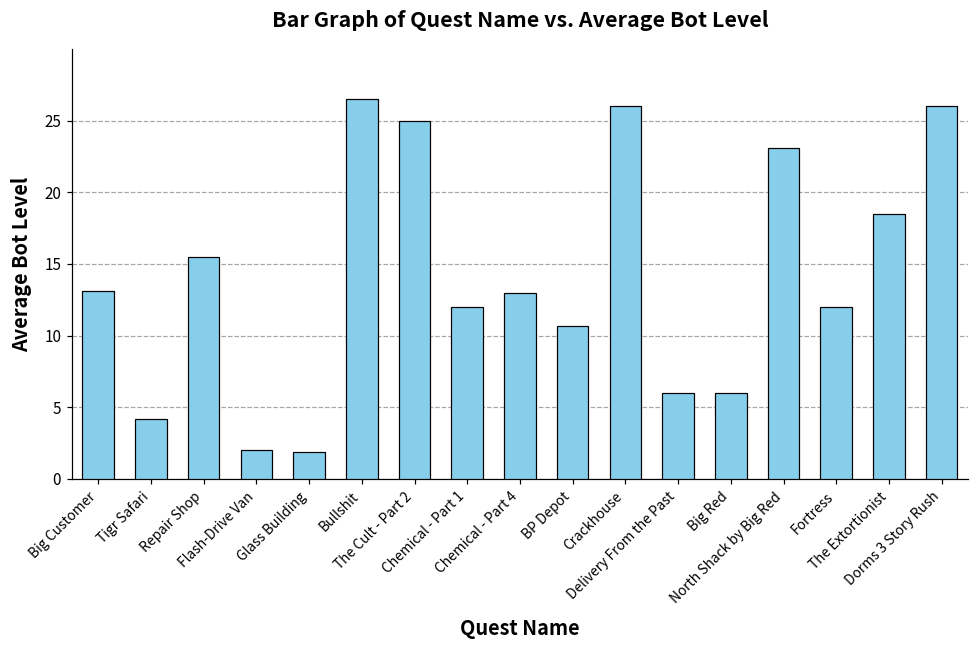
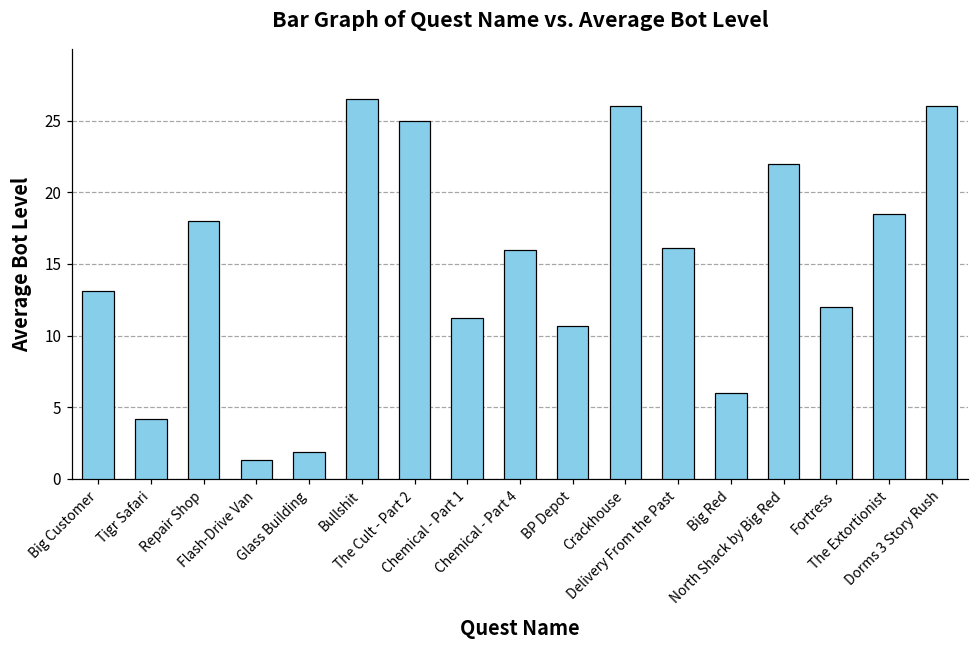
  {
    "Big Customer": 13.1,
    "Tigr Safari": 4.2,
-   "Repair Shop": 15.5,
-   "Flash-Drive Van": 2.0,
+   "Repair Shop": 18.0,
+   "Flash-Drive Van": 1.3,
    "Glass Building": 1.9,
    "Bullshit": 26.5,
    "The Cult - Part 2": 25.0,
-   "Chemical - Part 1": 12.0,
-   "Chemical - Part 4": 13,
+   "Chemical - Part 1": 11.2,
+   "Chemical - Part 4": 16,
    "BP Depot": 10.7,
    "Crackhouse": 26.0,
-   "Delivery From the Past": 6.0,
+   "Delivery From the Past": 16.1,
    "Big Red": 6.0,
-   "North Shack by Big Red": 23.1,
+   "North Shack by Big Red": 22.0,
    "Fortress": 12.0,
    "The Extortionist": 18.5,
    "Dorms 3 Story Rush": 26.0
  }
